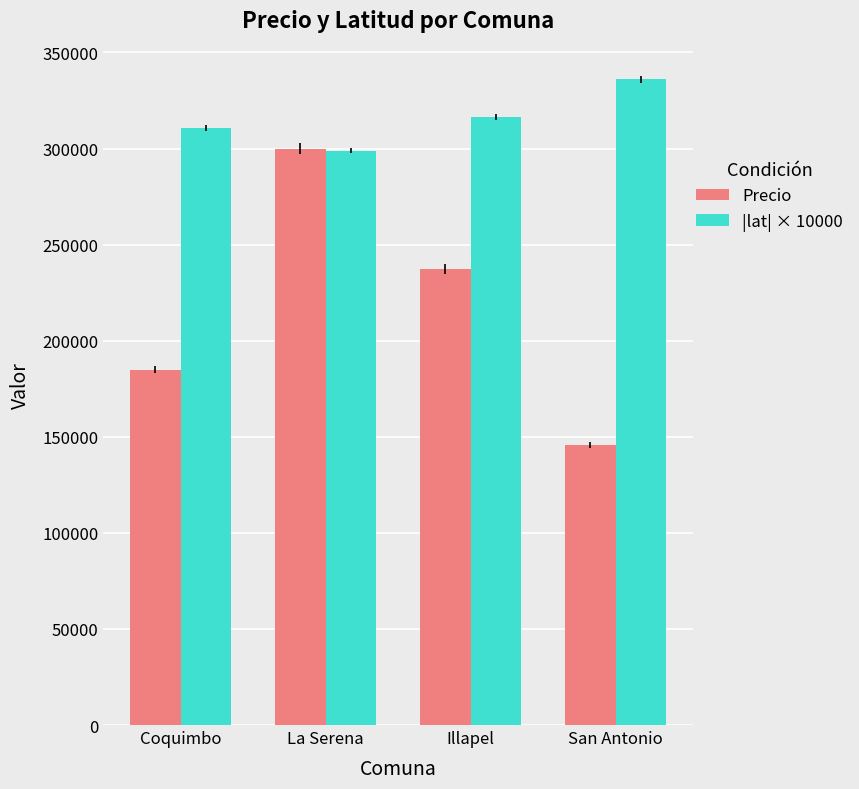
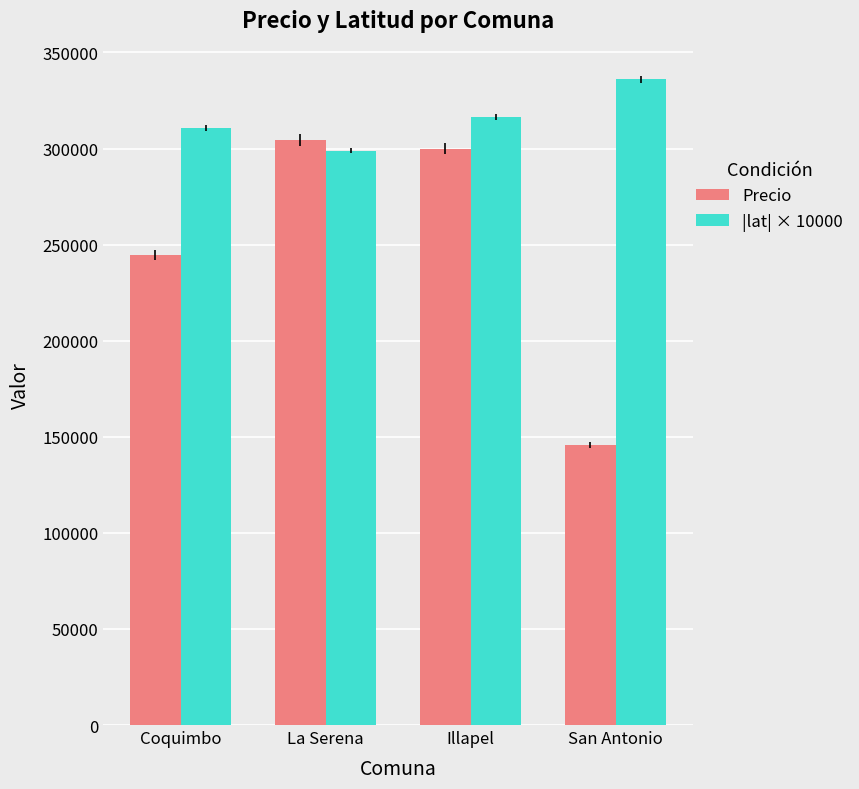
  {
    "Precio": {
-     "Coquimbo": 185000,
-     "La Serena": 300000,
-     "Illapel": 237000,
+     "Coquimbo": 245000,
+     "La Serena": 304000,
+     "Illapel": 300000,
      "San Antonio": 146000
    },
    "|lat| × 10000": {
      "Coquimbo": 311000,
      "La Serena": 299000,
      "Illapel": 316000,
      "San Antonio": 336000
    }
  }
